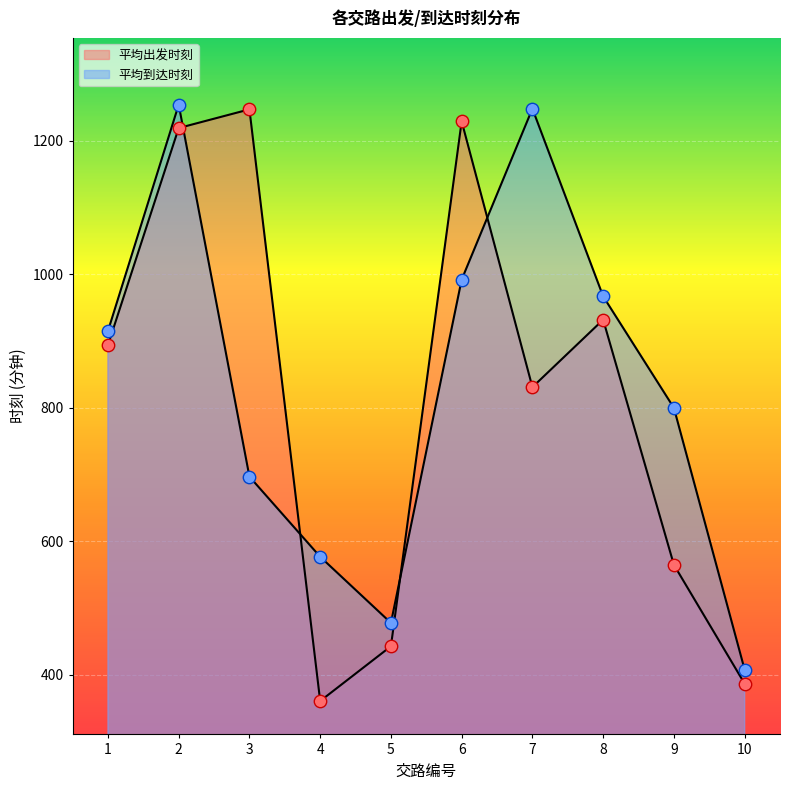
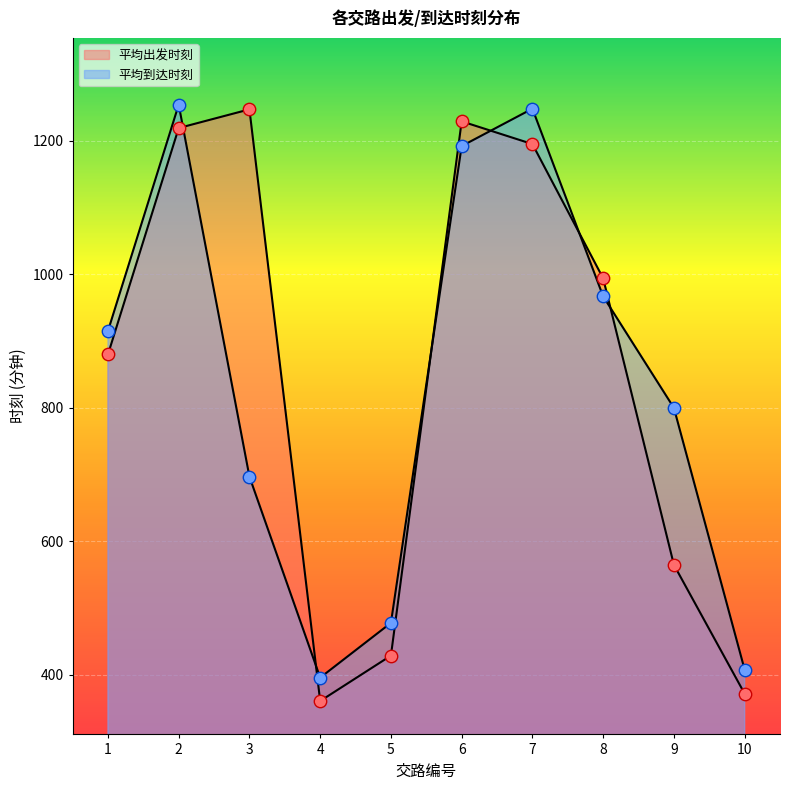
  {
    "平均出发时刻": {
-     "1": 890,
+     "1": 880,
      "2": 1220,
      "3": 1250,
      "4": 360,
-     "5": 440,
+     "5": 430,
      "6": 1230,
-     "7": 830,
-     "8": 930,
+     "7": 1200,
+     "8": 990,
      "9": 570,
-     "10": 390
+     "10": 370
    },
    "平均到达时刻": {
      "1": 920,
      "2": 1250,
      "3": 700,
-     "4": 580,
+     "4": 400,
      "5": 480,
-     "6": 990,
+     "6": 1190,
      "7": 1250,
      "8": 970,
      "9": 800,
      "10": 410
    }
  }
